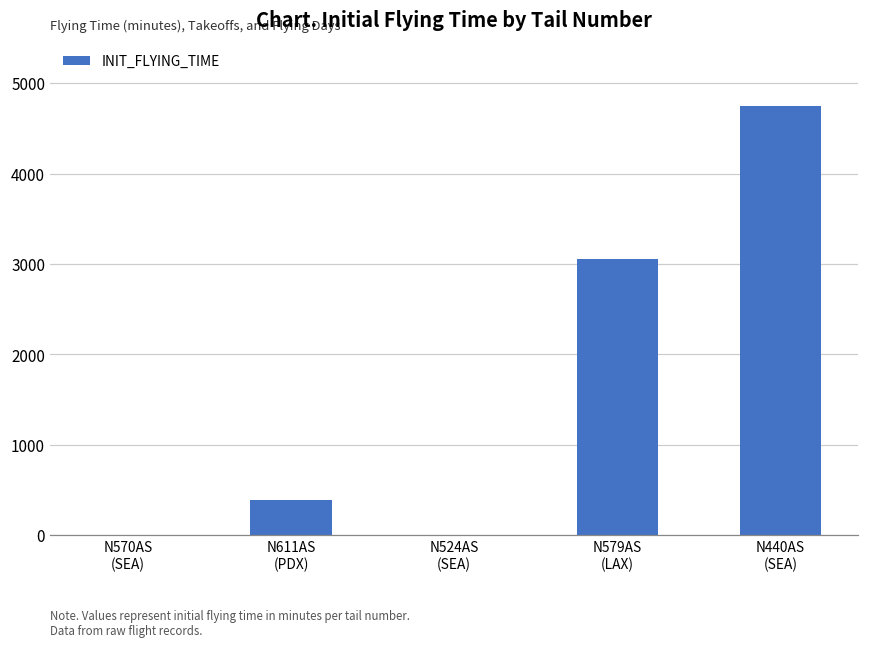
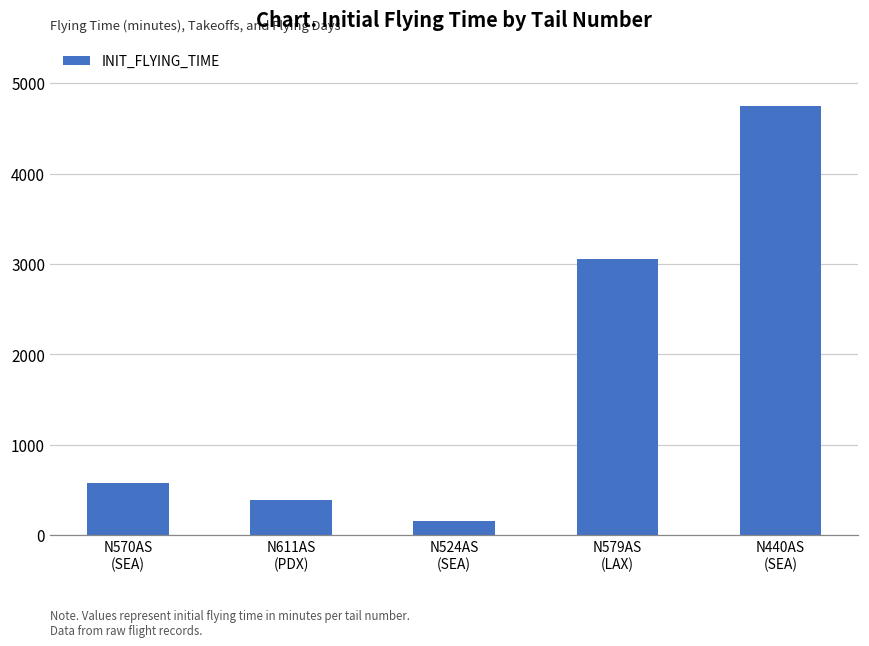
  {
-   "N570AS (SEA)": 0,
+   "N570AS (SEA)": 600,
    "N611AS (PDX)": 400,
-   "N524AS (SEA)": 0,
+   "N524AS (SEA)": 200,
    "N579AS (LAX)": 3100,
    "N440AS (SEA)": 4700
  }
